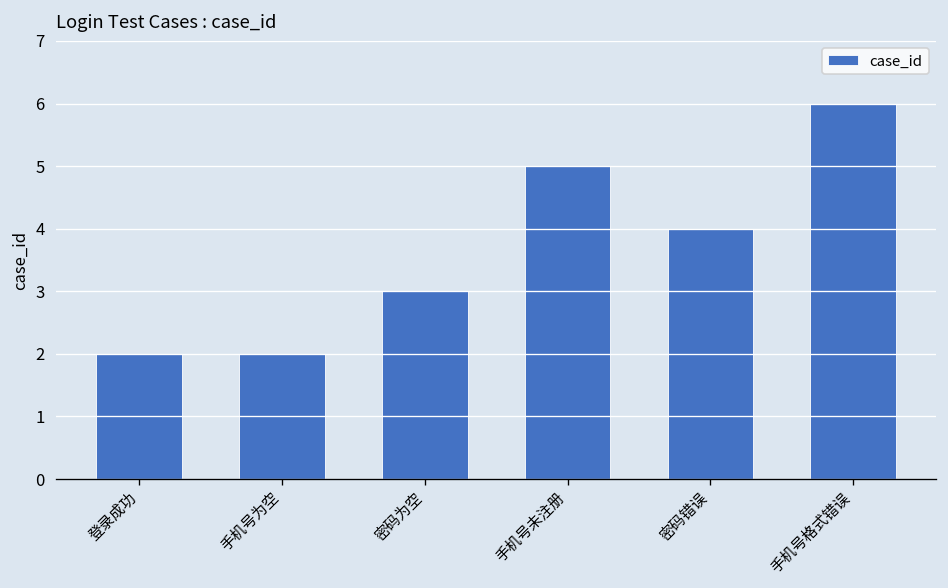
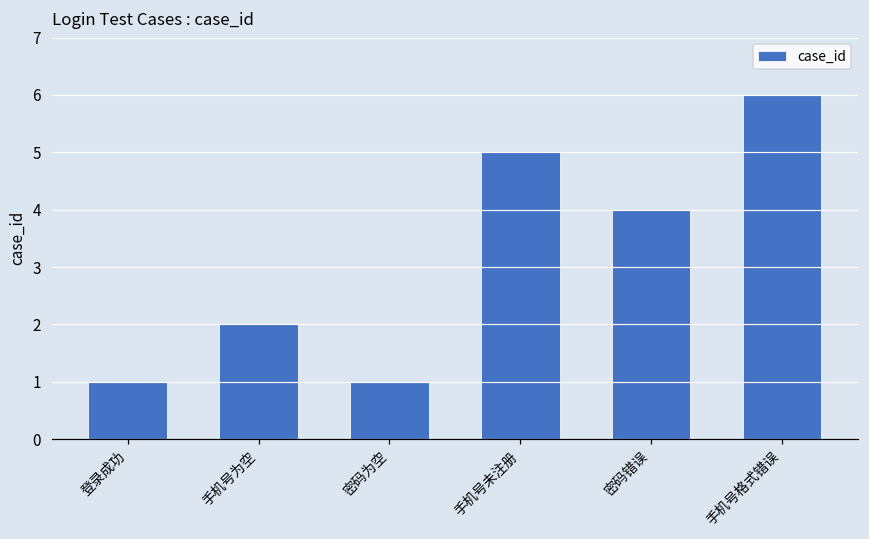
  {
-   "登录成功": 2,
+   "登录成功": 1,
    "手机号为空": 2,
-   "密码为空": 3,
+   "密码为空": 1,
    "手机号未注册": 5,
    "密码错误": 4,
    "手机号格式错误": 6
  }
